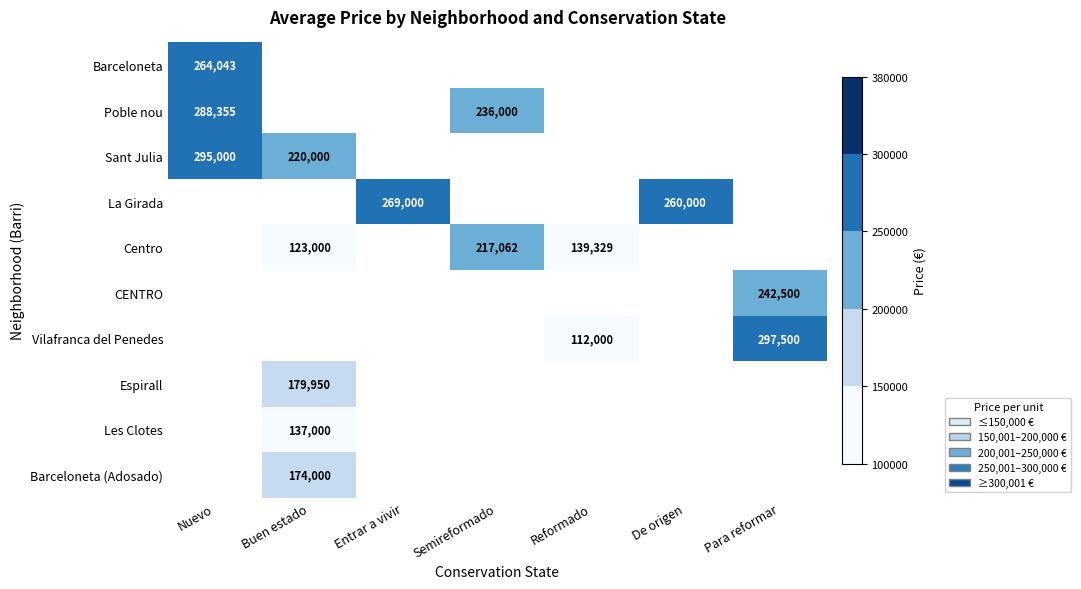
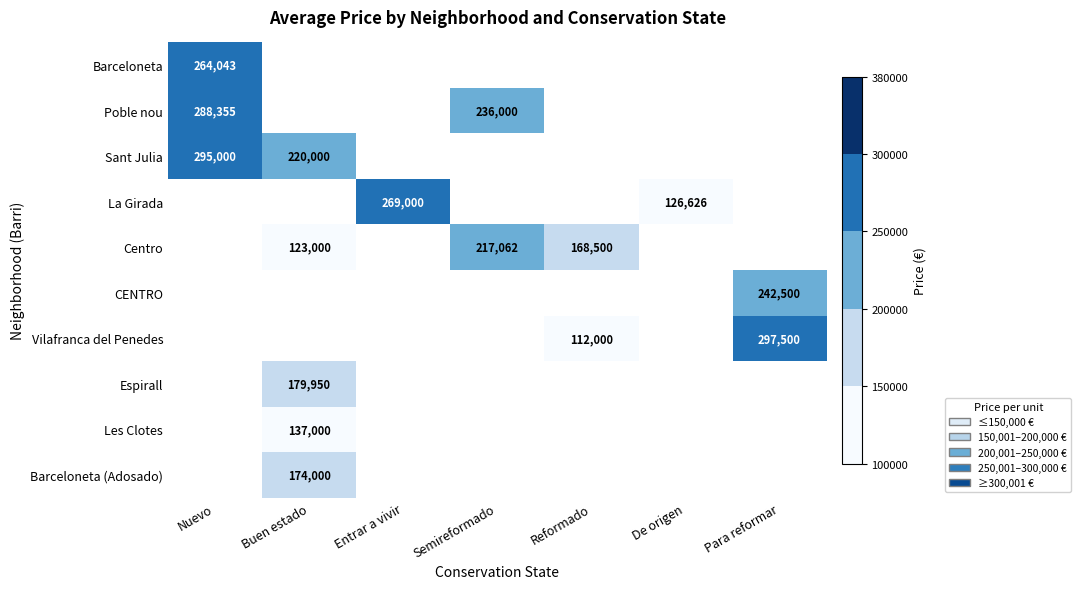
  {
    "Barceloneta": {
      "Nuevo": "264,043"
    },
    "Poble nou": {
      "Nuevo": "288,355",
      "Semireformado": "236,000"
    },
    "Sant Julia": {
      "Nuevo": "295,000",
      "Buen estado": "220,000"
    },
    "La Girada": {
      "Entrar a vivir": "269,000",
-     "De origen": "260,000"
+     "De origen": "126,626"
    },
    "Centro": {
      "Buen estado": "123,000",
      "Semireformado": "217,062",
-     "Reformado": "139,329"
+     "Reformado": "168,500"
    },
    "CENTRO": {
      "Para reformar": "242,500"
    },
    "Vilafranca del Penedes": {
      "Reformado": "112,000",
      "Para reformar": "297,500"
    },
    "Espirall": {
      "Buen estado": "179,950"
    },
    "Les Clotes": {
      "Buen estado": "137,000"
    },
    "Barceloneta (Adosado)": {
      "Buen estado": "174,000"
    }
  }
